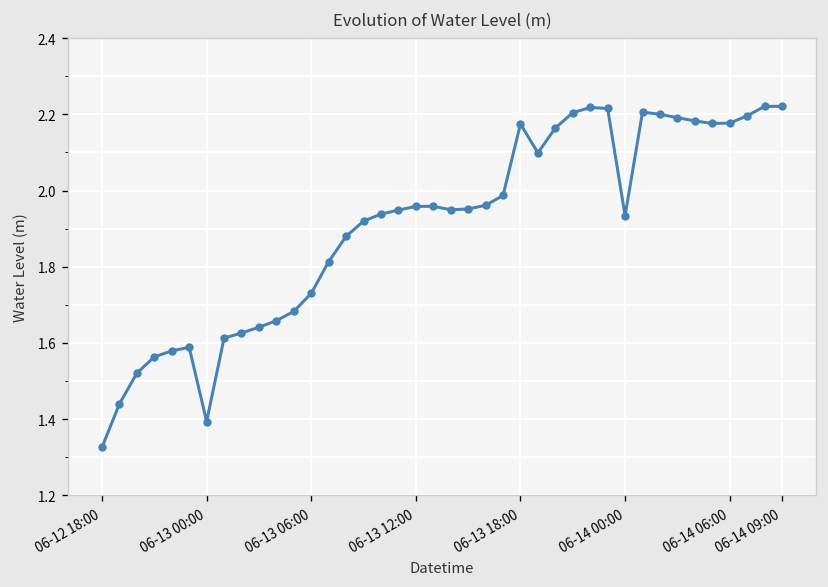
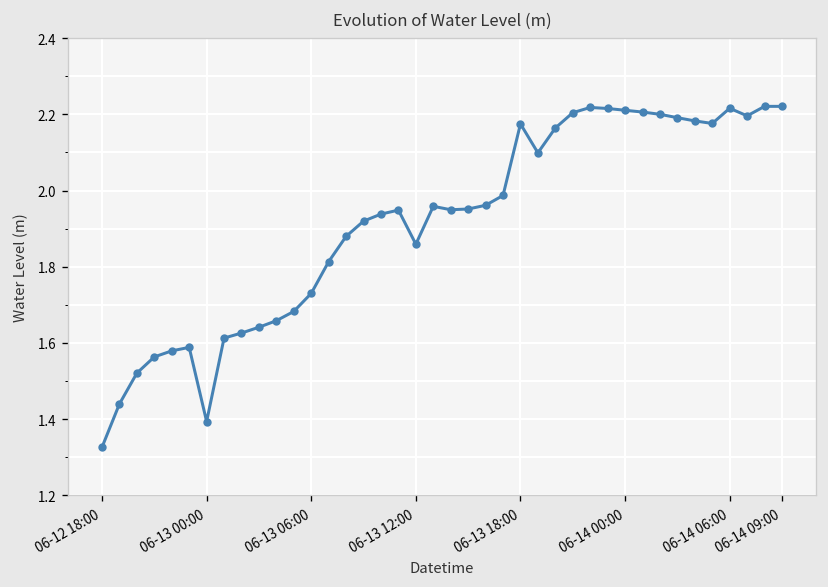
  {
    "06-12 18:00": 1.33,
    "06-13 00:00": 1.39,
    "06-13 06:00": 1.73,
-   "06-13 12:00": 1.96,
+   "06-13 12:00": 1.86,
    "06-13 18:00": 2.18,
-   "06-14 00:00": 1.93,
-   "06-14 06:00": 2.18,
+   "06-14 00:00": 2.21,
+   "06-14 06:00": 2.22,
    "06-14 09:00": 2.22
  }
